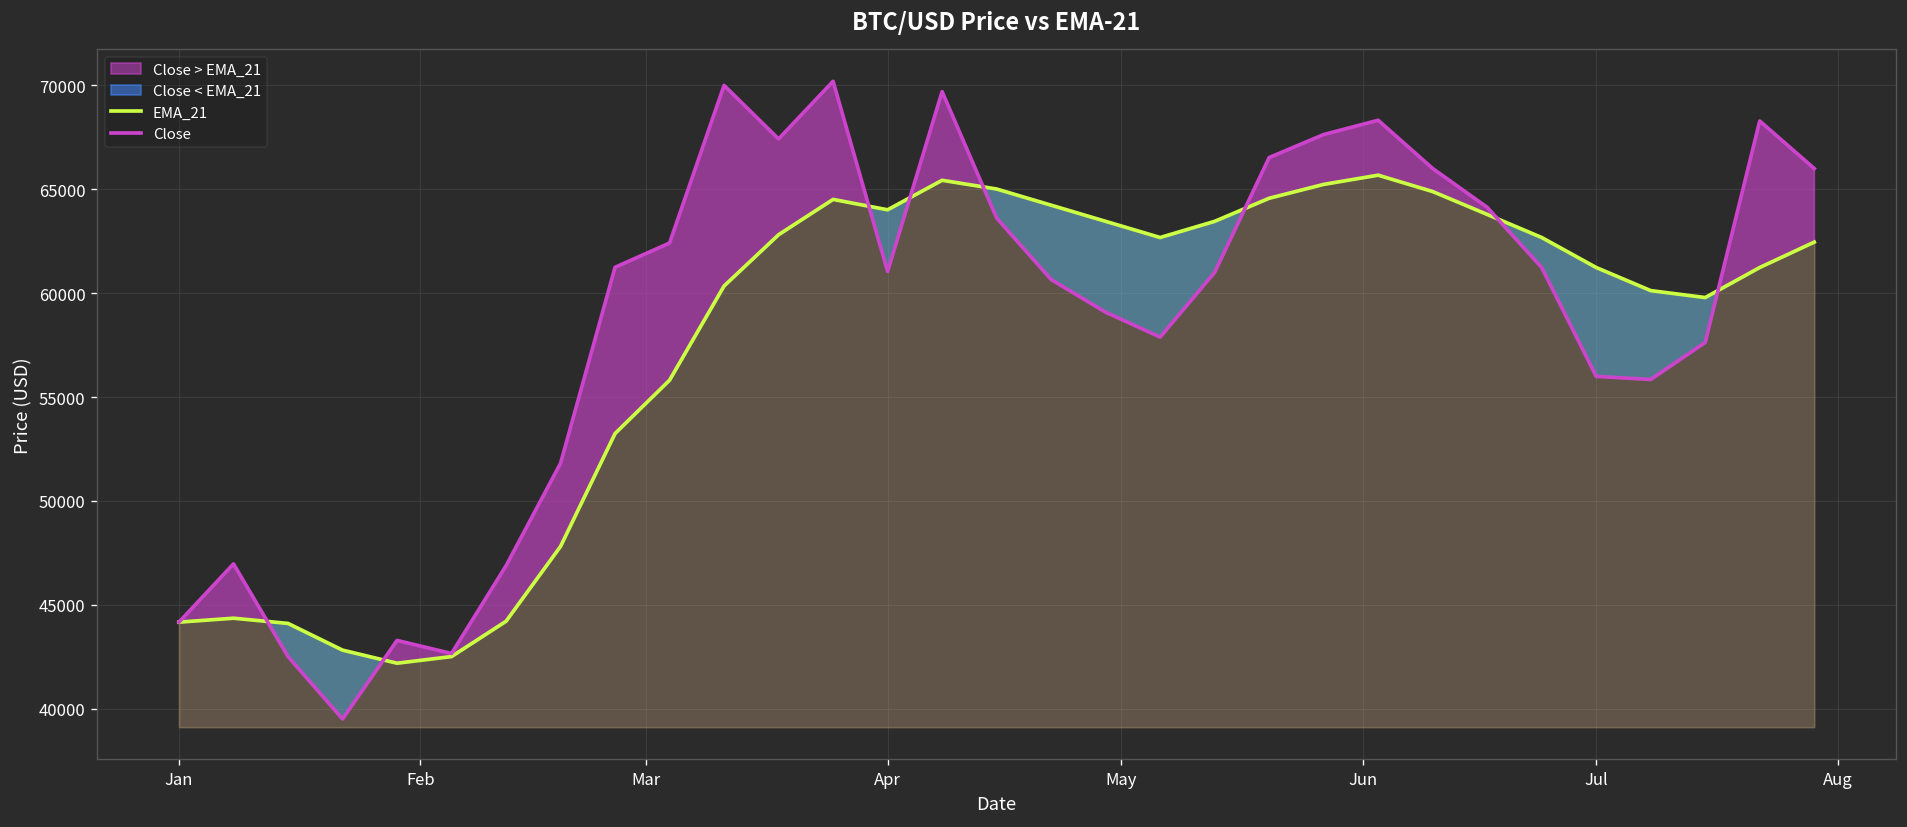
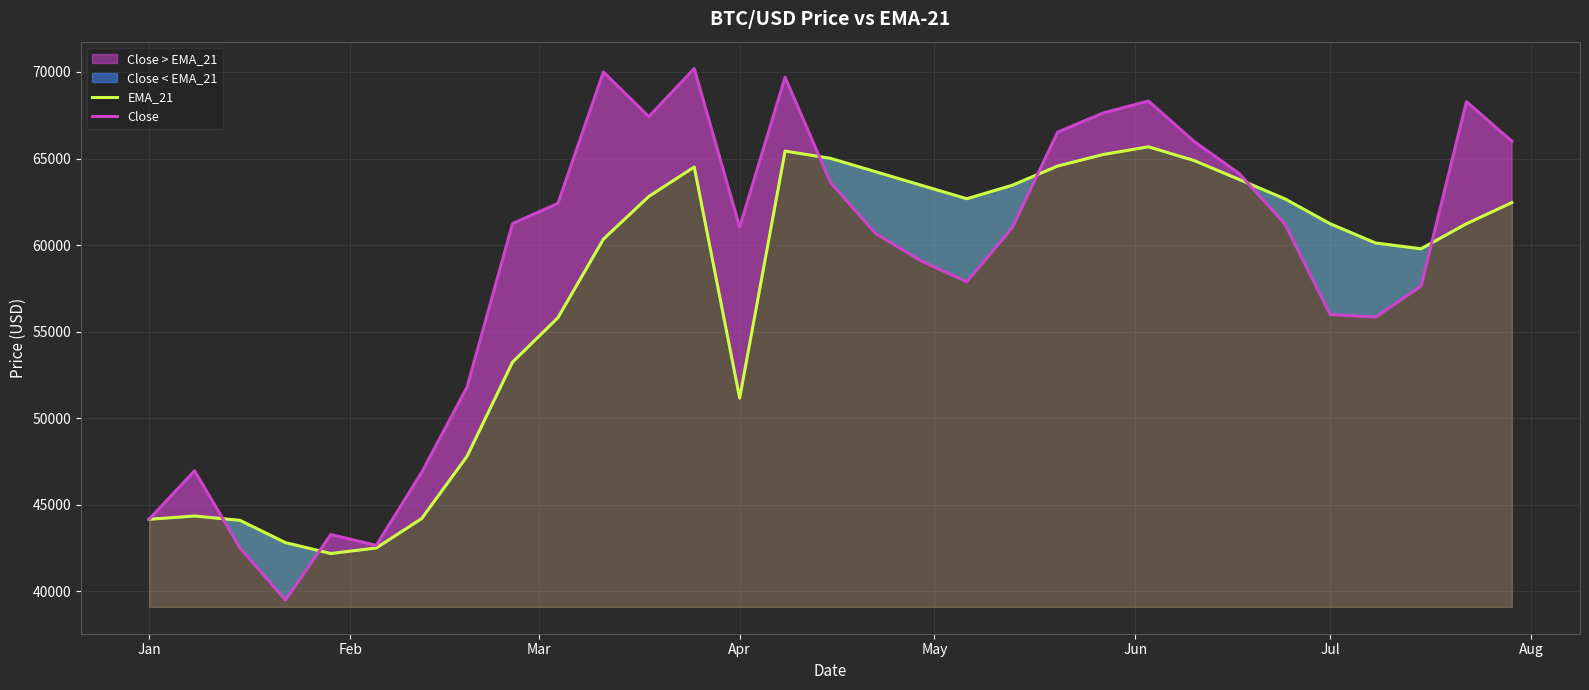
  {
    "EMA_21": {
-     "Apr": 64000,
+     "Apr": 51200,
      "Jul": 61200
    },
    "Close": {
      "Apr": 61000,
      "Jul": 56000
    }
  }
